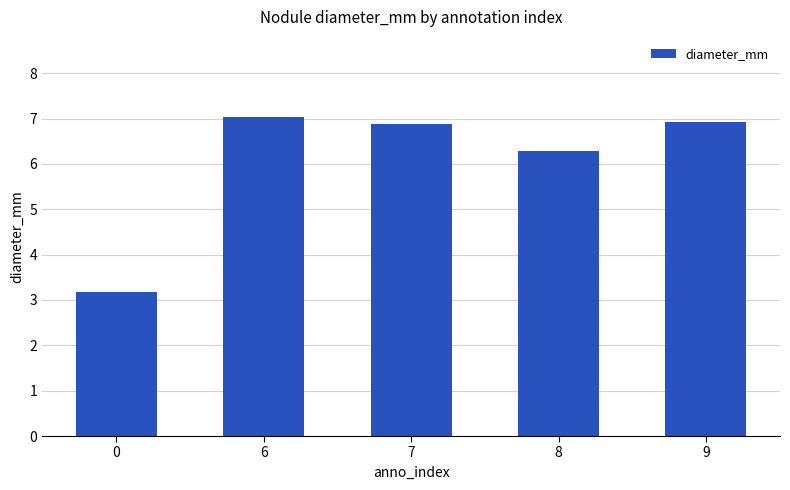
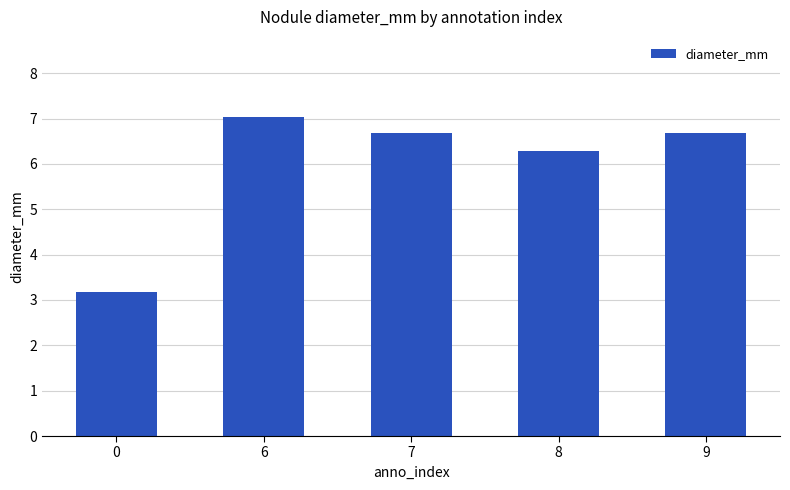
  {
    "0": 3.2,
    "6": 7.0,
-   "7": 6.9,
+   "7": 6.7,
    "8": 6.3,
-   "9": 6.9
+   "9": 6.7
  }
